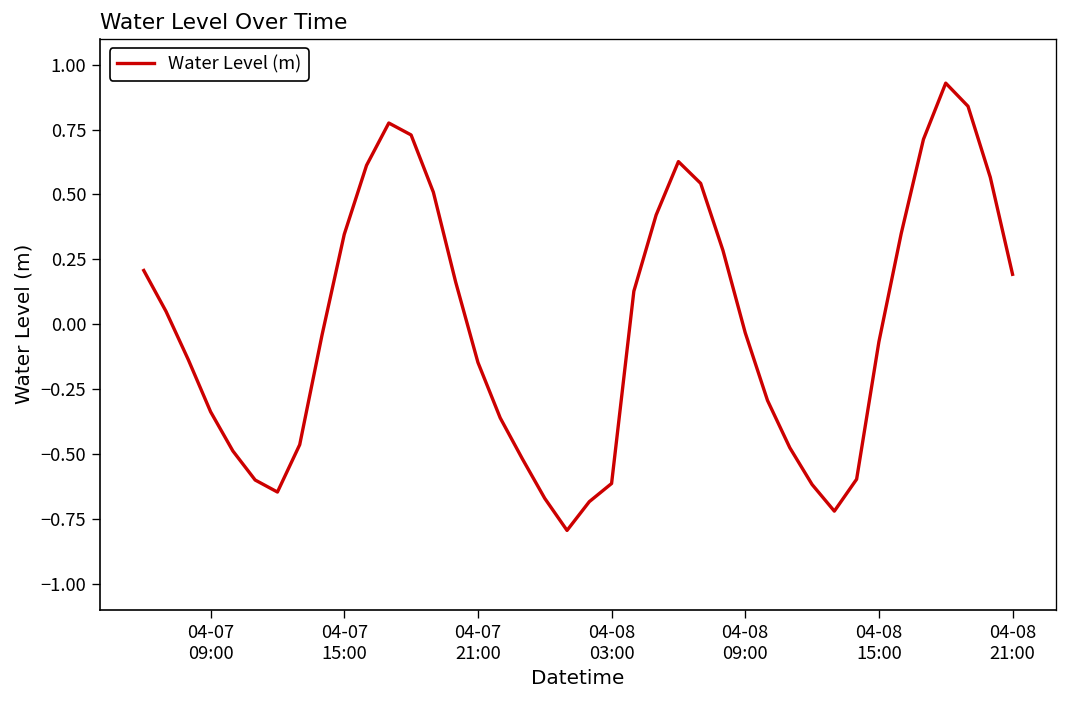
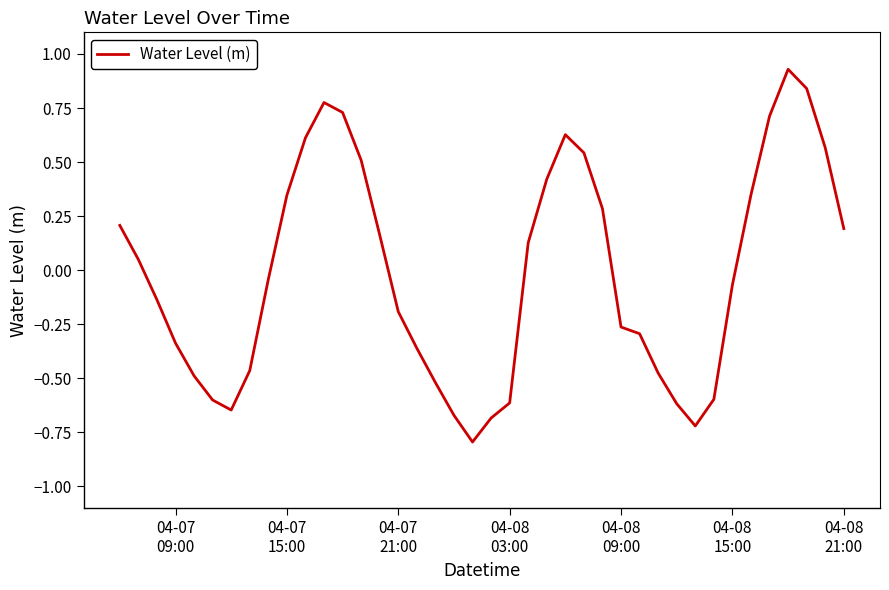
  {
    "04-07 09:00": -0.34,
    "04-07 15:00": 0.35,
-   "04-07 21:00": -0.15,
+   "04-07 21:00": -0.19,
    "04-08 03:00": -0.61,
-   "04-08 09:00": -0.03,
+   "04-08 09:00": -0.26,
    "04-08 15:00": -0.07,
    "04-08 21:00": 0.19
  }
